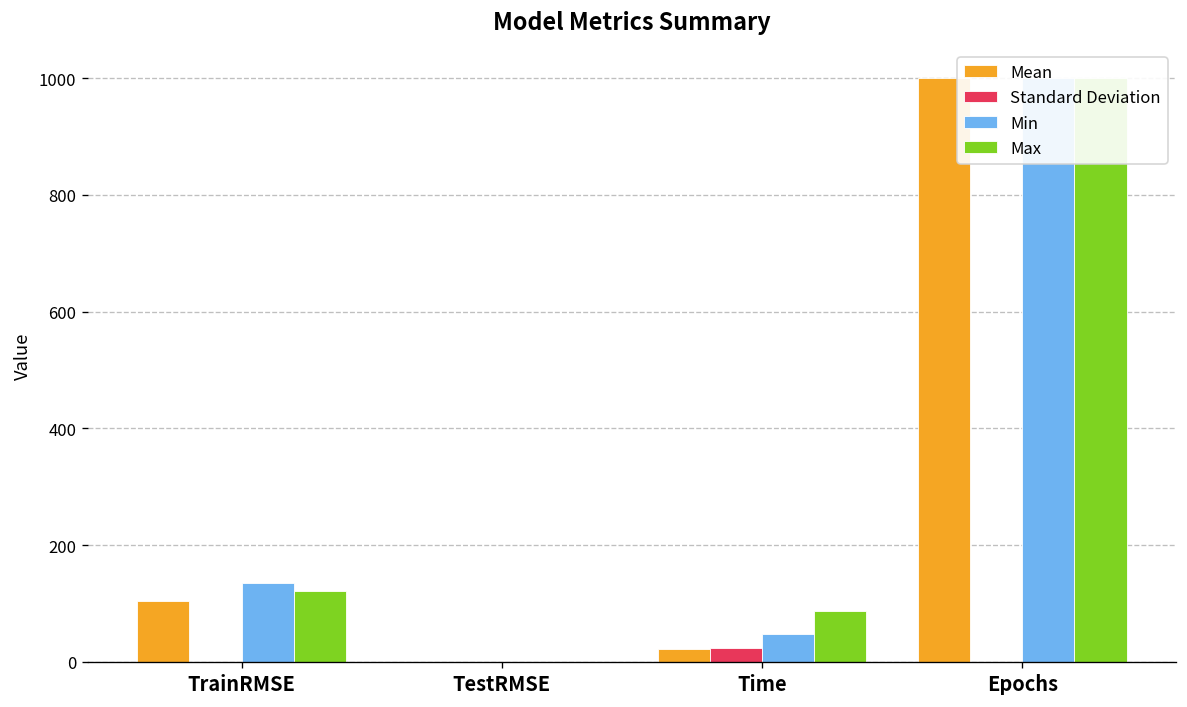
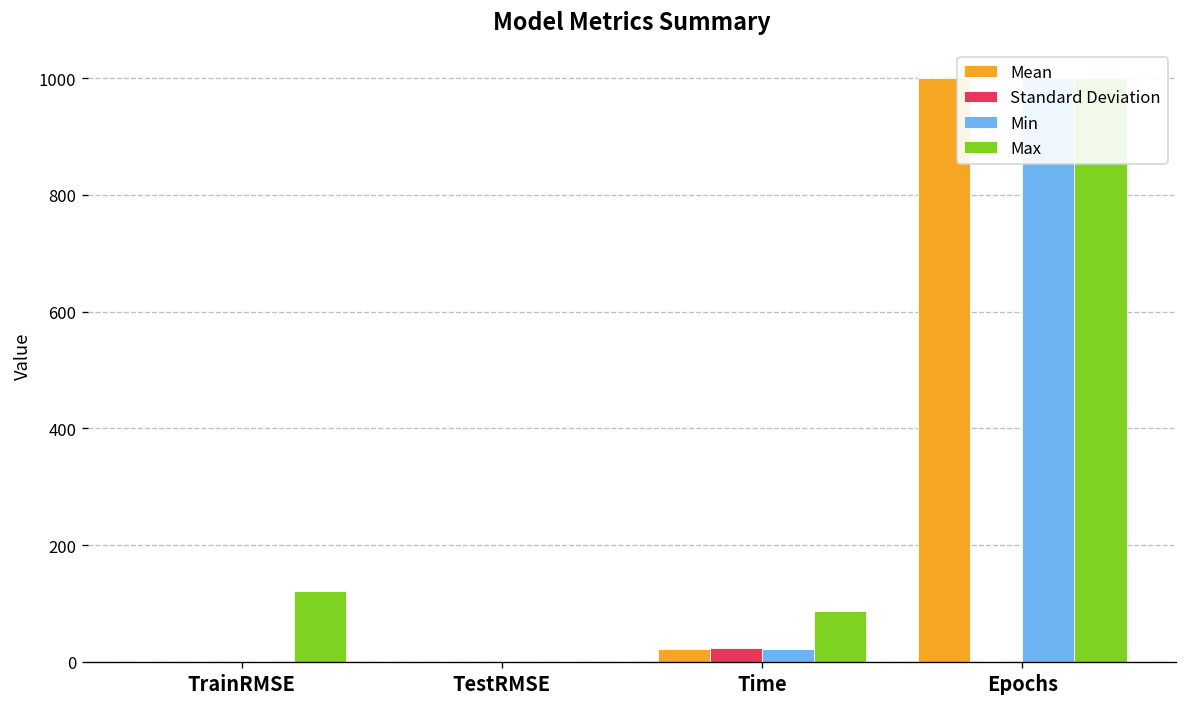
  {
    "Mean": {
-     "TrainRMSE": 100,
+     "TrainRMSE": 0,
      "Time": 20,
      "Epochs": 1000
    },
    "Standard Deviation": {
      "Time": 20,
      "Epochs": 0
    },
    "Min": {
-     "TrainRMSE": 140,
-     "Time": 50
+     "TrainRMSE": 0,
+     "Time": 20
    },
    "Max": {
      "TrainRMSE": 120,
      "Time": 90
    }
  }
